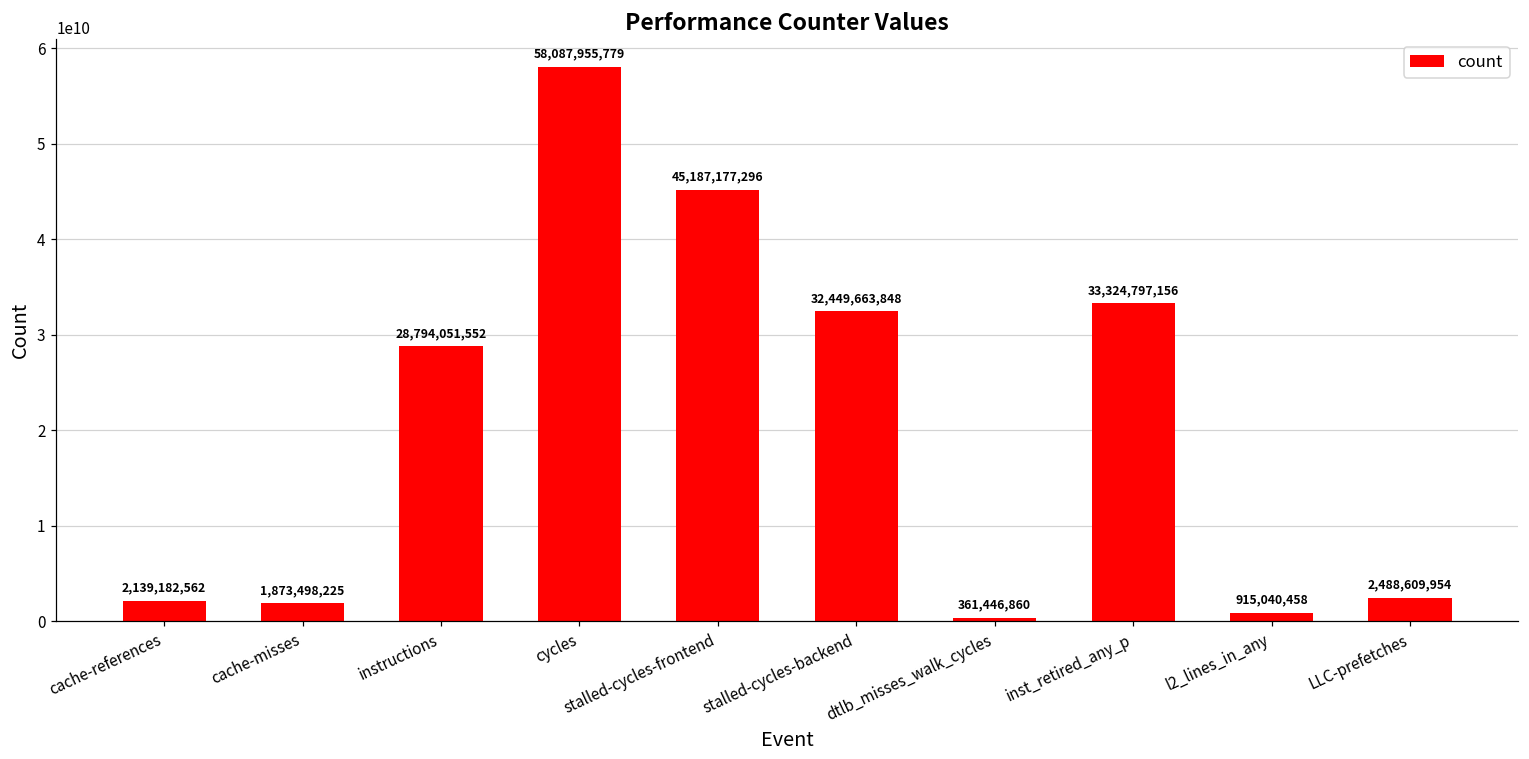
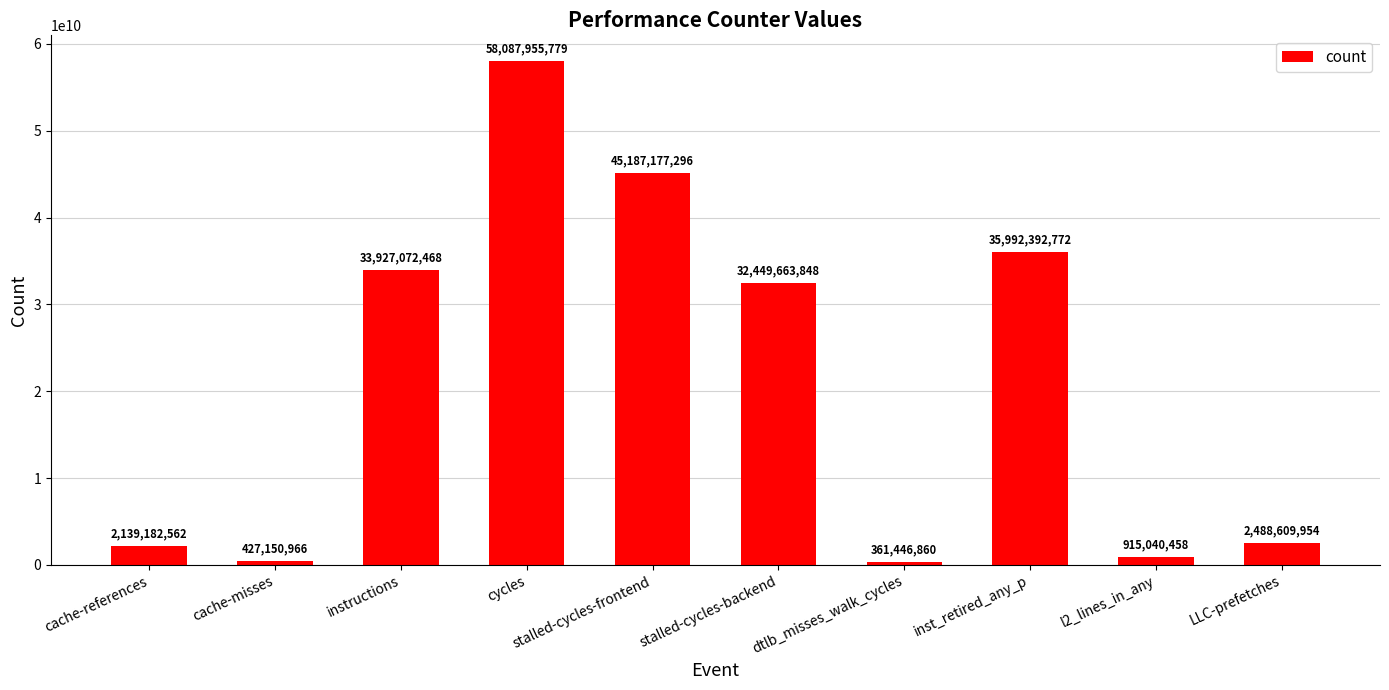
  {
    "cache-references": "2,139,182,562",
-   "cache-misses": "1,873,498,225",
-   "instructions": "28,794,051,552",
+   "cache-misses": "427,150,966",
+   "instructions": "33,927,072,468",
    "cycles": "58,087,955,779",
    "stalled-cycles-frontend": "45,187,177,296",
    "stalled-cycles-backend": "32,449,663,848",
    "dtlb_misses_walk_cycles": "361,446,860",
-   "inst_retired_any_p": "33,324,797,156",
+   "inst_retired_any_p": "35,992,392,772",
    "l2_lines_in_any": "915,040,458",
    "LLC-prefetches": "2,488,609,954"
  }
